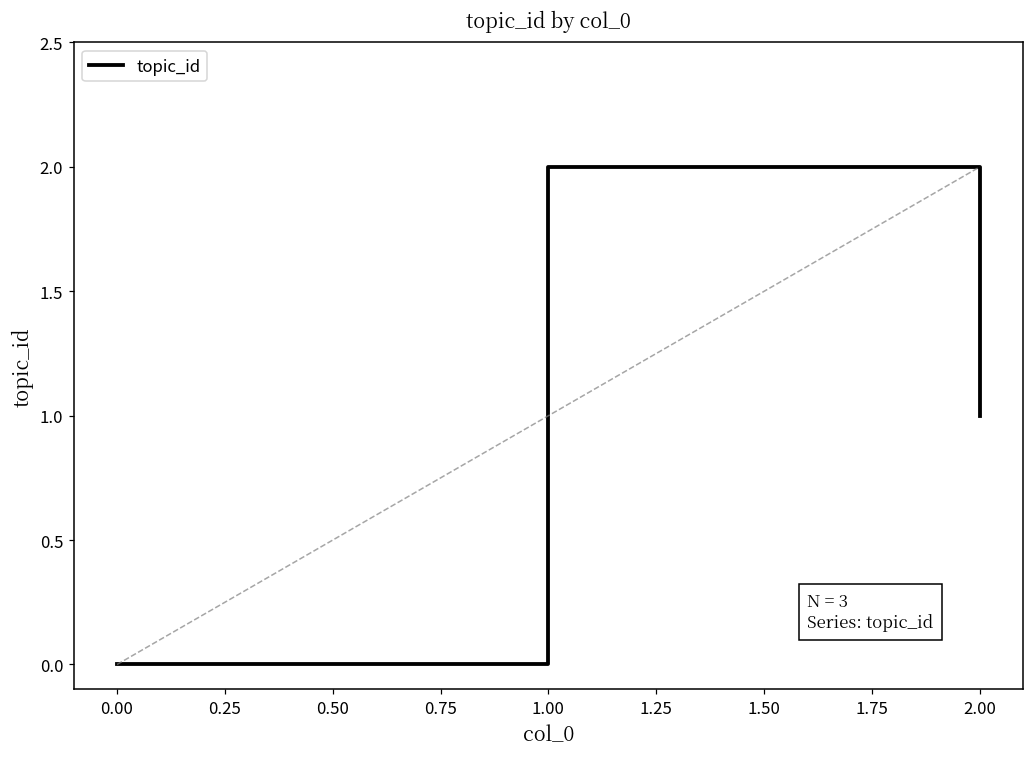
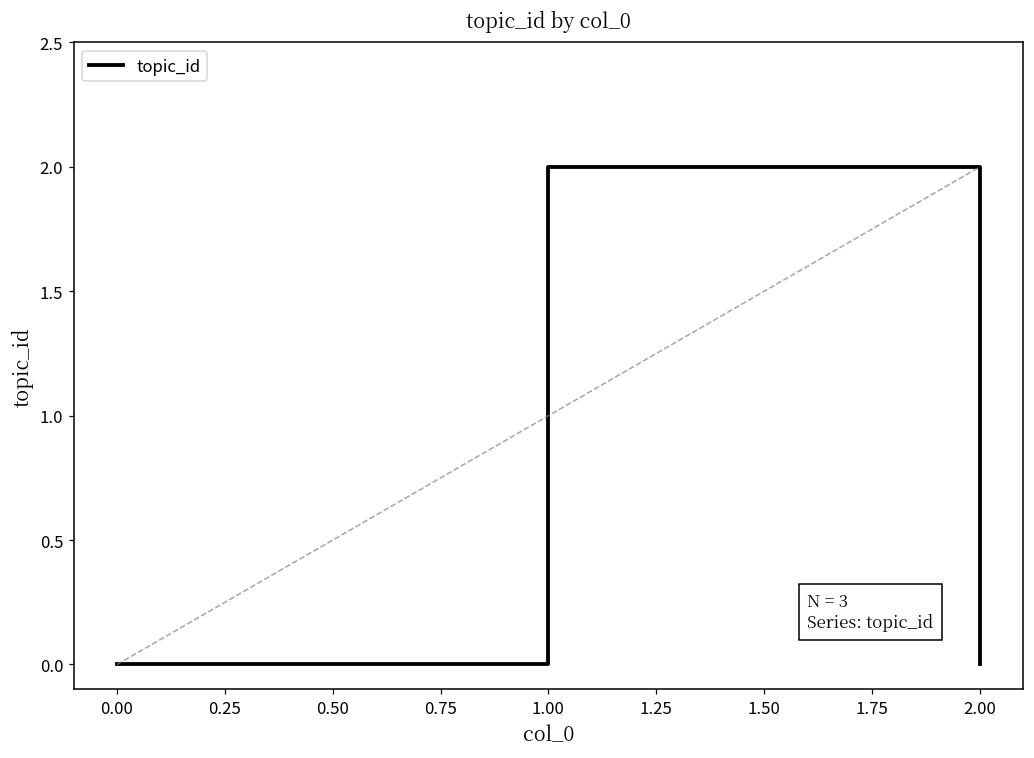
  {
    "topic_id": {
      "1.00": 2,
-     "2.00": 1
+     "2.00": 0
    }
  }
